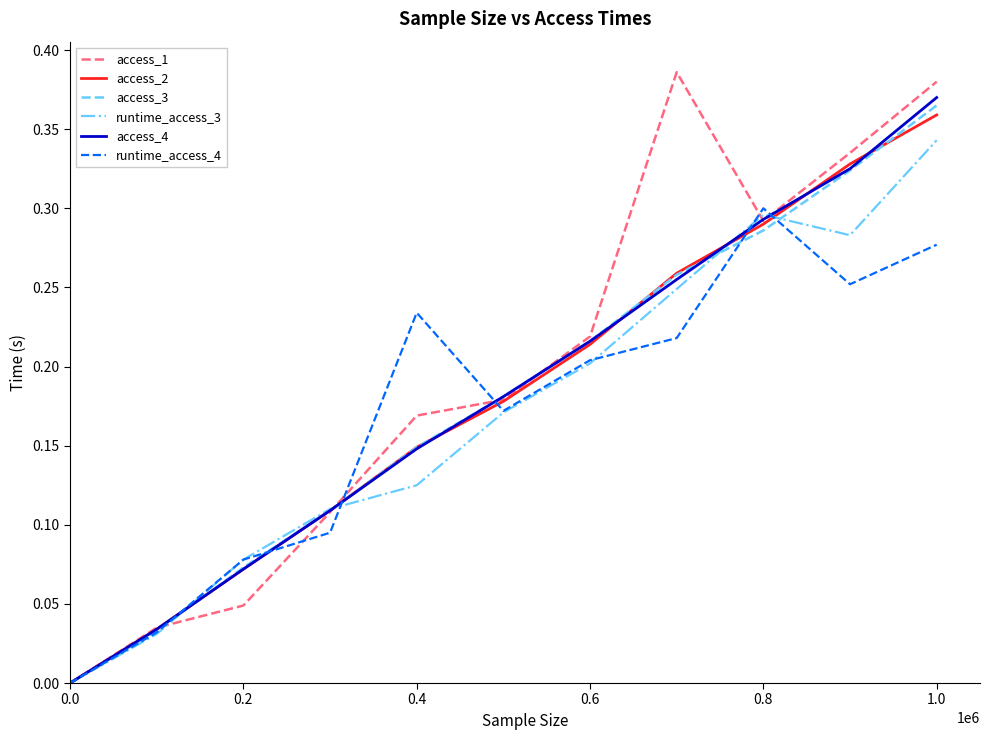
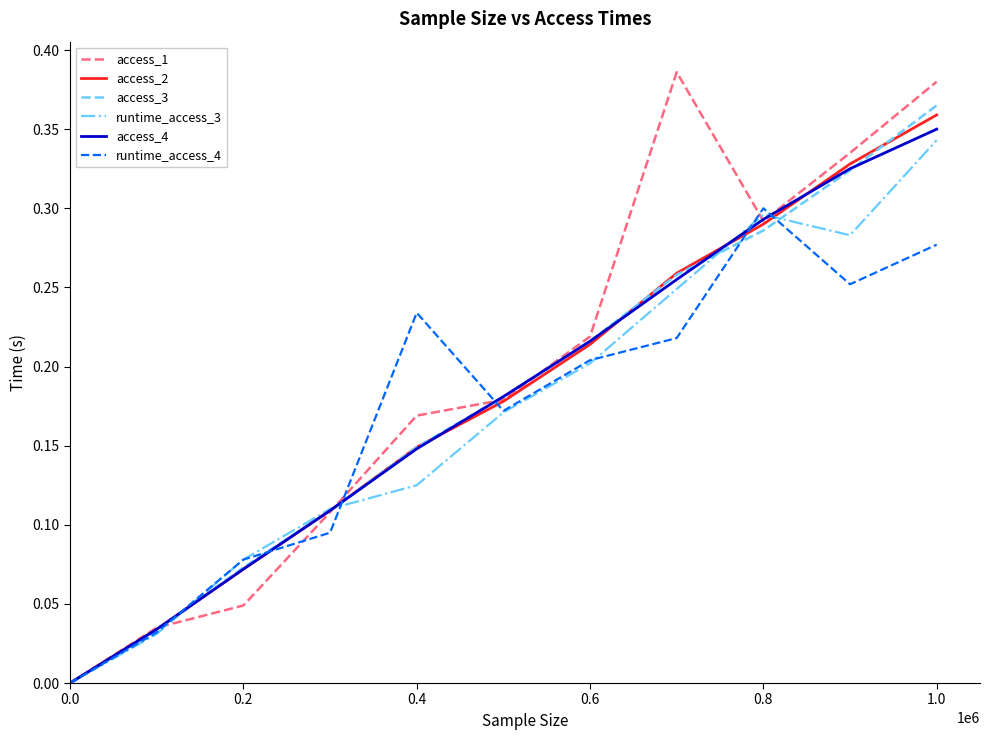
  {
    "access_1": {
      "0.2": 0.05,
      "0.4": 0.17,
      "0.6": 0.22,
      "1.0": 0.38
    },
    "access_2": {
      "0.6": 0.214,
      "0.8": 0.29,
      "1.0": 0.36
    },
    "access_4": {
-     "1.0": 0.37
+     "1.0": 0.35
    },
    "runtime_access_4": {
      "0.4": 0.234,
      "0.6": 0.204,
      "0.8": 0.30,
      "1.0": 0.277
    }
  }
